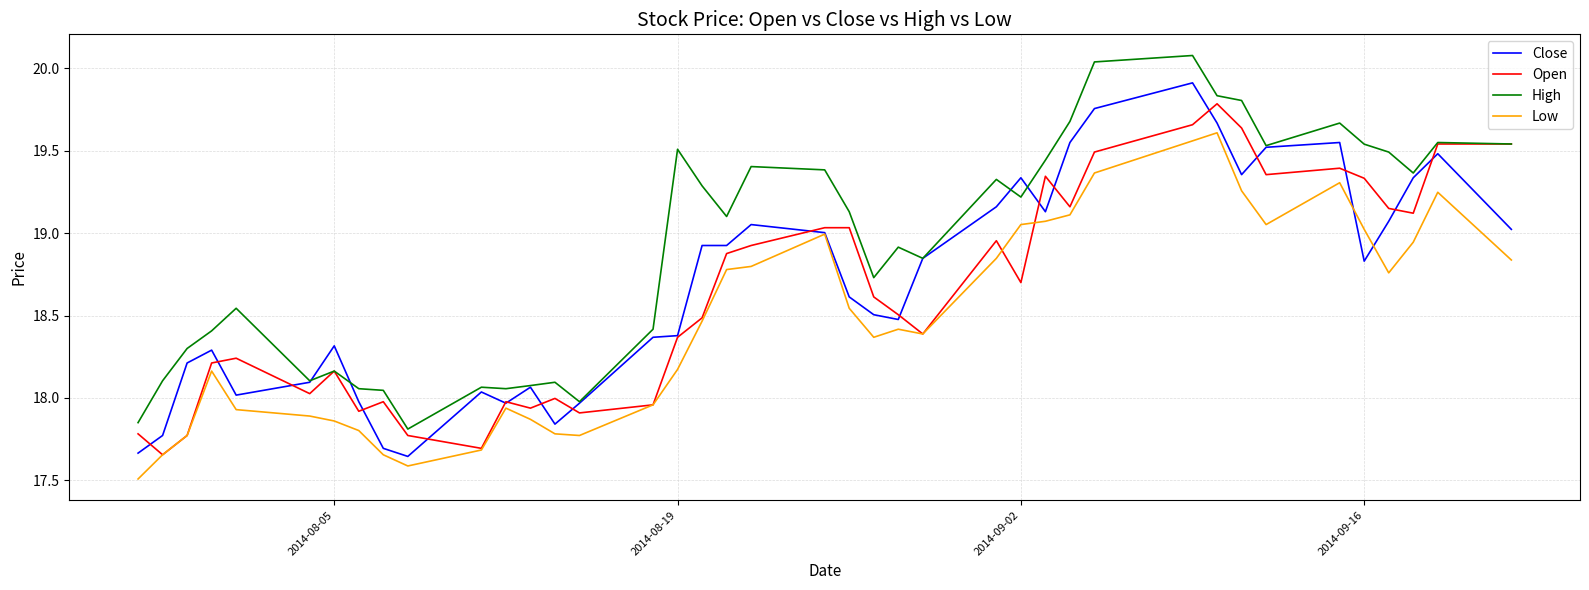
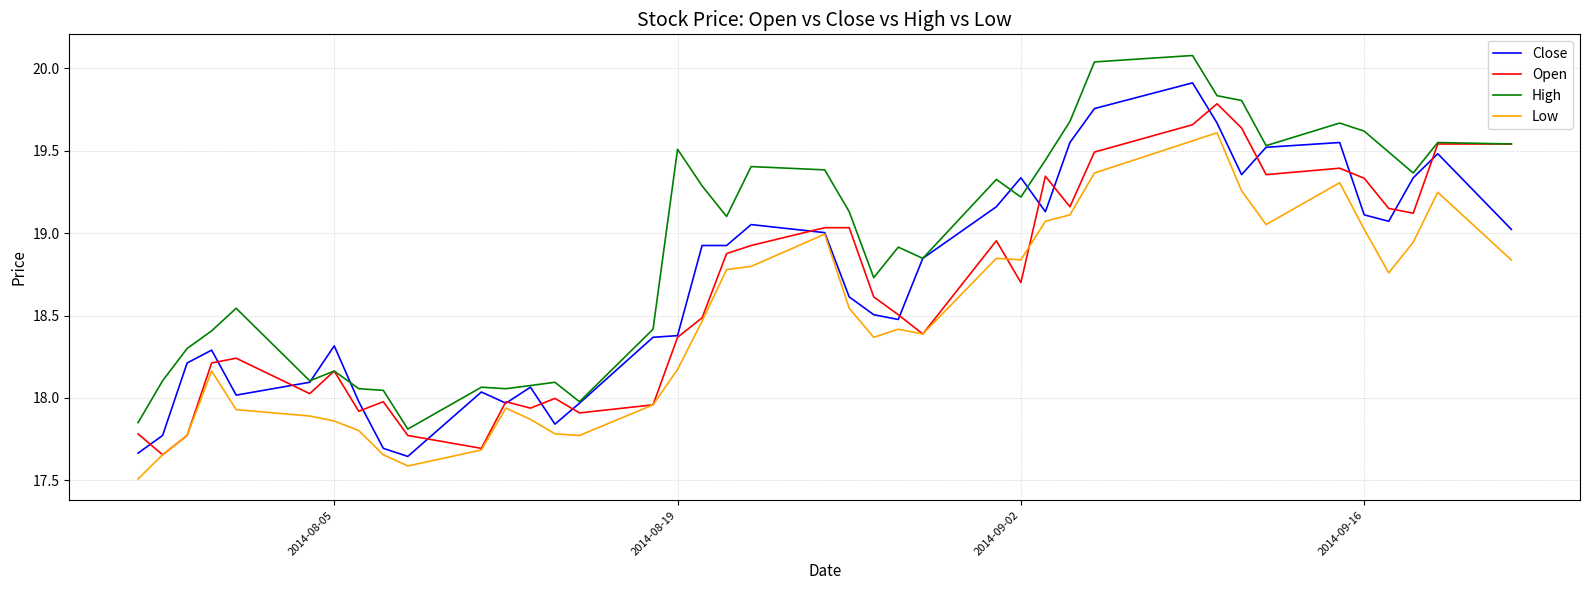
  {
    "Close": {
      "2014-08-05": 18.32,
      "2014-09-02": 19.34,
-     "2014-09-16": 18.83
+     "2014-09-16": 19.11
    },
    "Open": {
      "2014-09-02": 18.70,
      "2014-09-16": 19.33
    },
    "High": {
      "2014-08-19": 19.51,
      "2014-09-02": 19.22,
-     "2014-09-16": 19.54
+     "2014-09-16": 19.62
    },
    "Low": {
      "2014-08-05": 17.86,
      "2014-08-19": 18.17,
-     "2014-09-02": 19.05,
+     "2014-09-02": 18.84,
      "2014-09-16": 19.02
    }
  }
